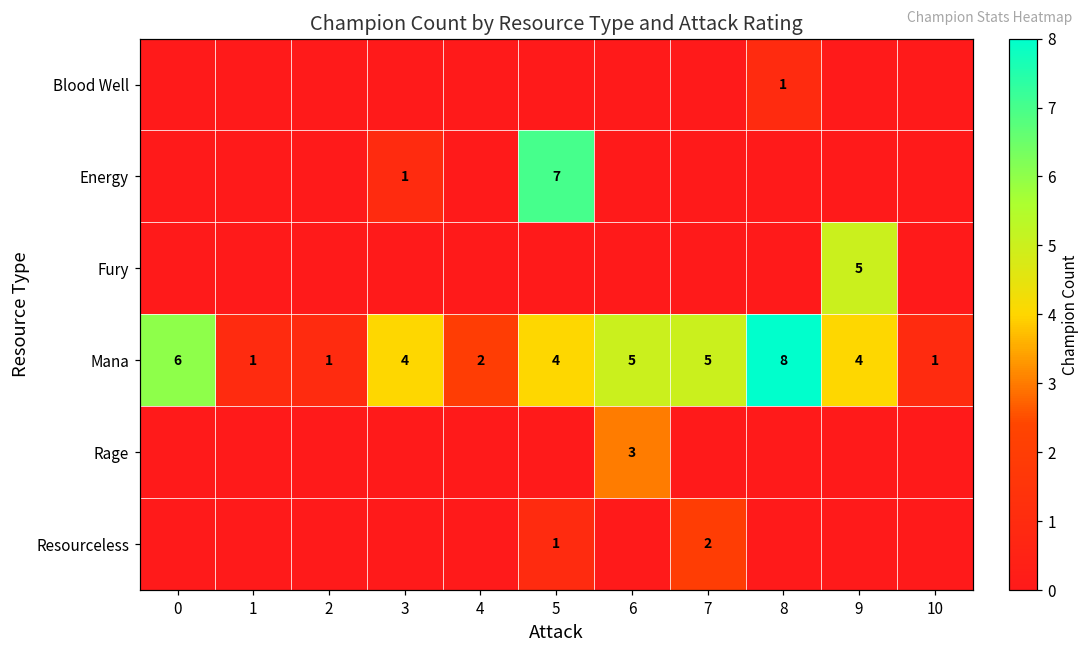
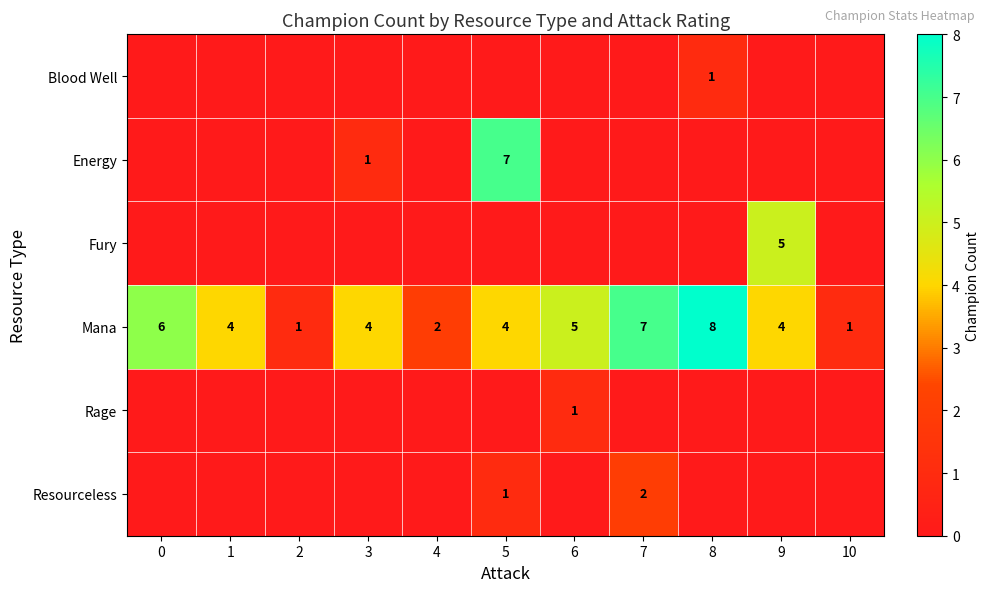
  {
    "Blood Well": {
      "8": 1
    },
    "Energy": {
      "3": 1,
      "5": 7
    },
    "Fury": {
      "9": 5
    },
    "Mana": {
      "0": 6,
-     "1": 1,
+     "1": 4,
      "2": 1,
      "3": 4,
      "4": 2,
      "5": 4,
      "6": 5,
-     "7": 5,
+     "7": 7,
      "8": 8,
      "9": 4,
      "10": 1
    },
    "Rage": {
-     "6": 3
+     "6": 1
    },
    "Resourceless": {
      "5": 1,
      "7": 2
    }
  }
